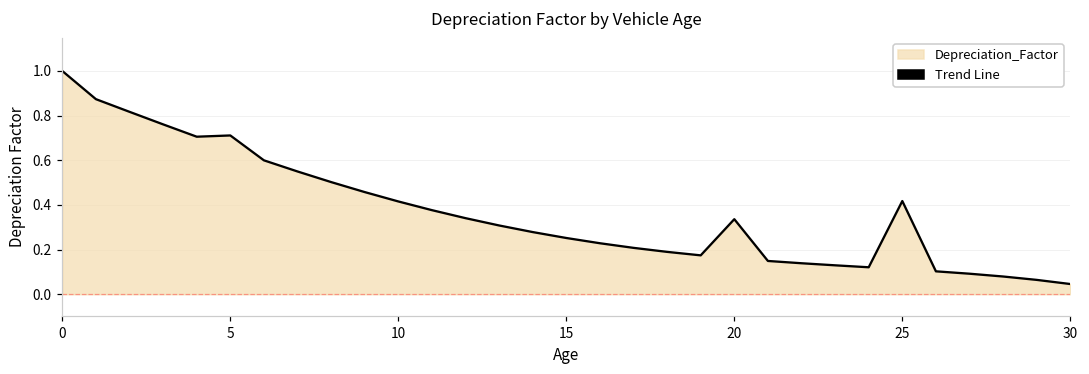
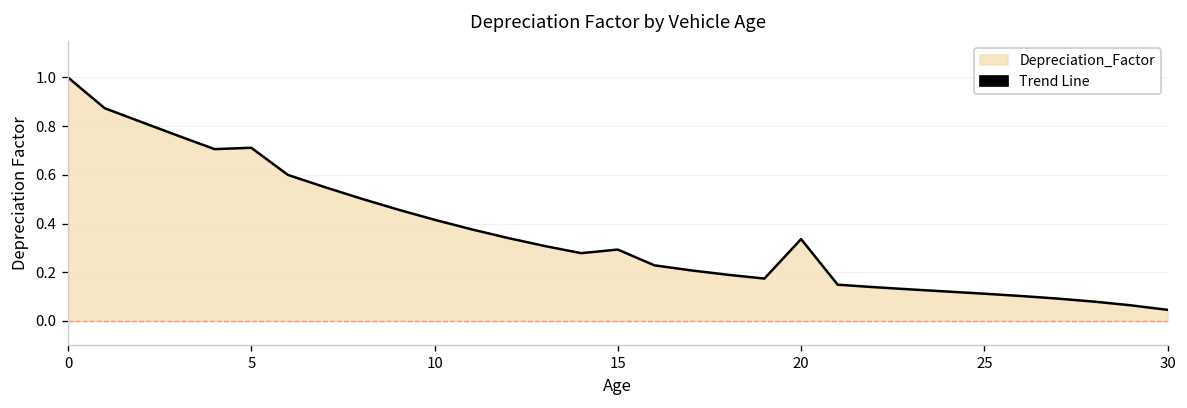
  {
    "0": 1.00,
    "5": 0.71,
    "10": 0.42,
-   "15": 0.25,
+   "15": 0.29,
    "20": 0.34,
-   "25": 0.42,
+   "25": 0.11,
    "30": 0.05
  }
